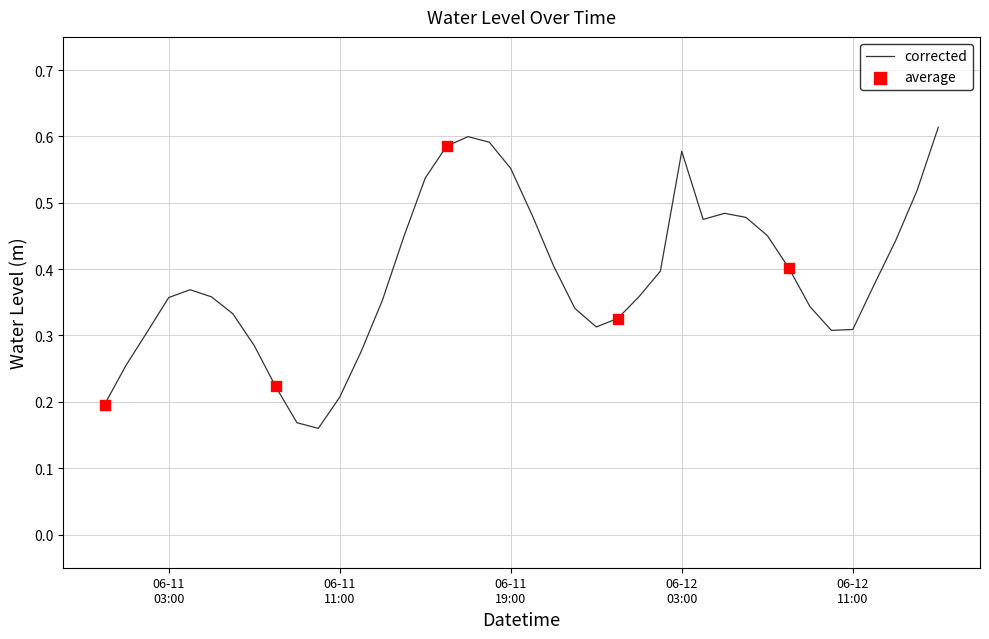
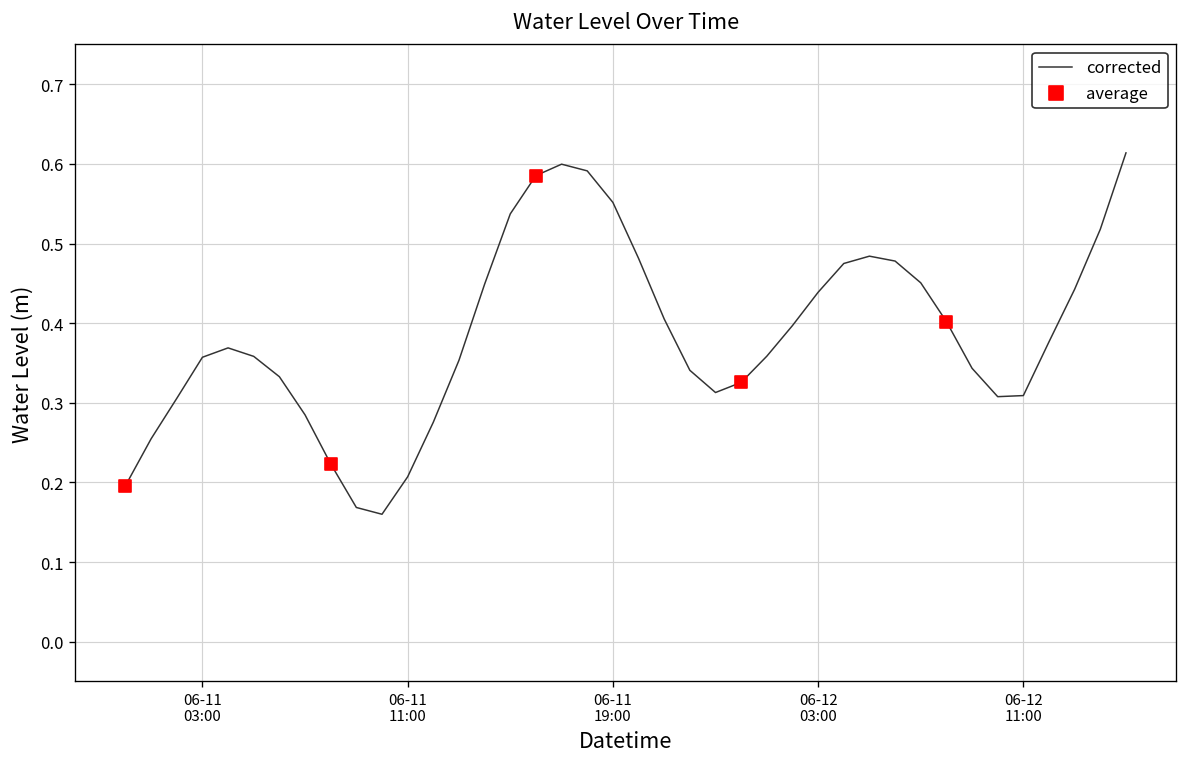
  {
    "corrected": {
      "06-11 03:00": 0.36,
      "06-11 11:00": 0.21,
      "06-11 19:00": 0.55,
-     "06-12 03:00": 0.58,
+     "06-12 03:00": 0.44,
      "06-12 11:00": 0.31
    }
  }
